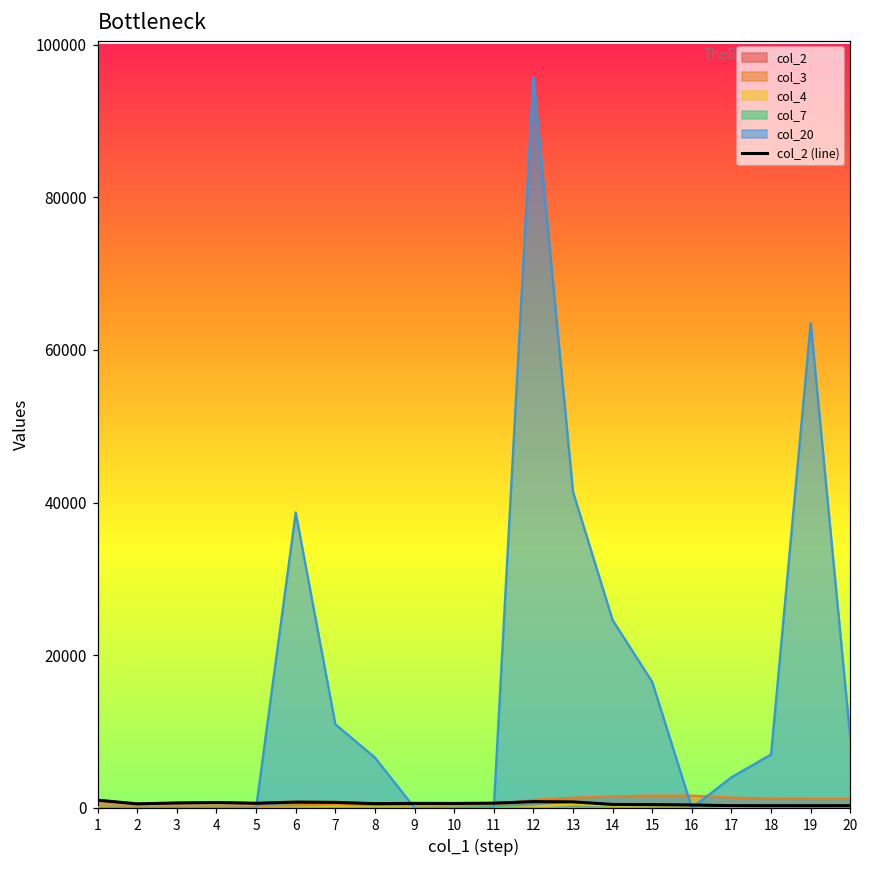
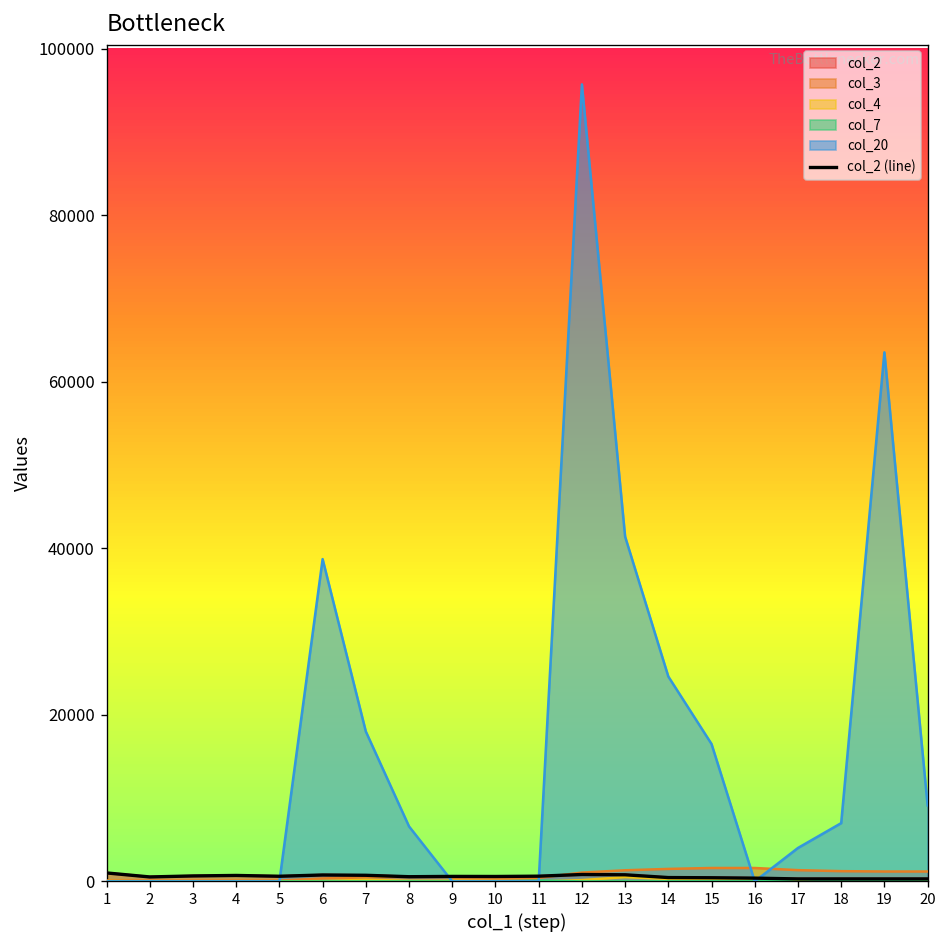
  {
    "col_7": {
      "13": 0
    },
    "col_20": {
      "6": 39000,
-     "7": 11000,
+     "7": 18000,
      "8": 7000,
      "12": 96000,
      "13": 41000,
      "14": 25000,
      "15": 17000,
      "17": 4000,
      "18": 7000,
      "19": 64000,
      "20": 9000
    }
  }
